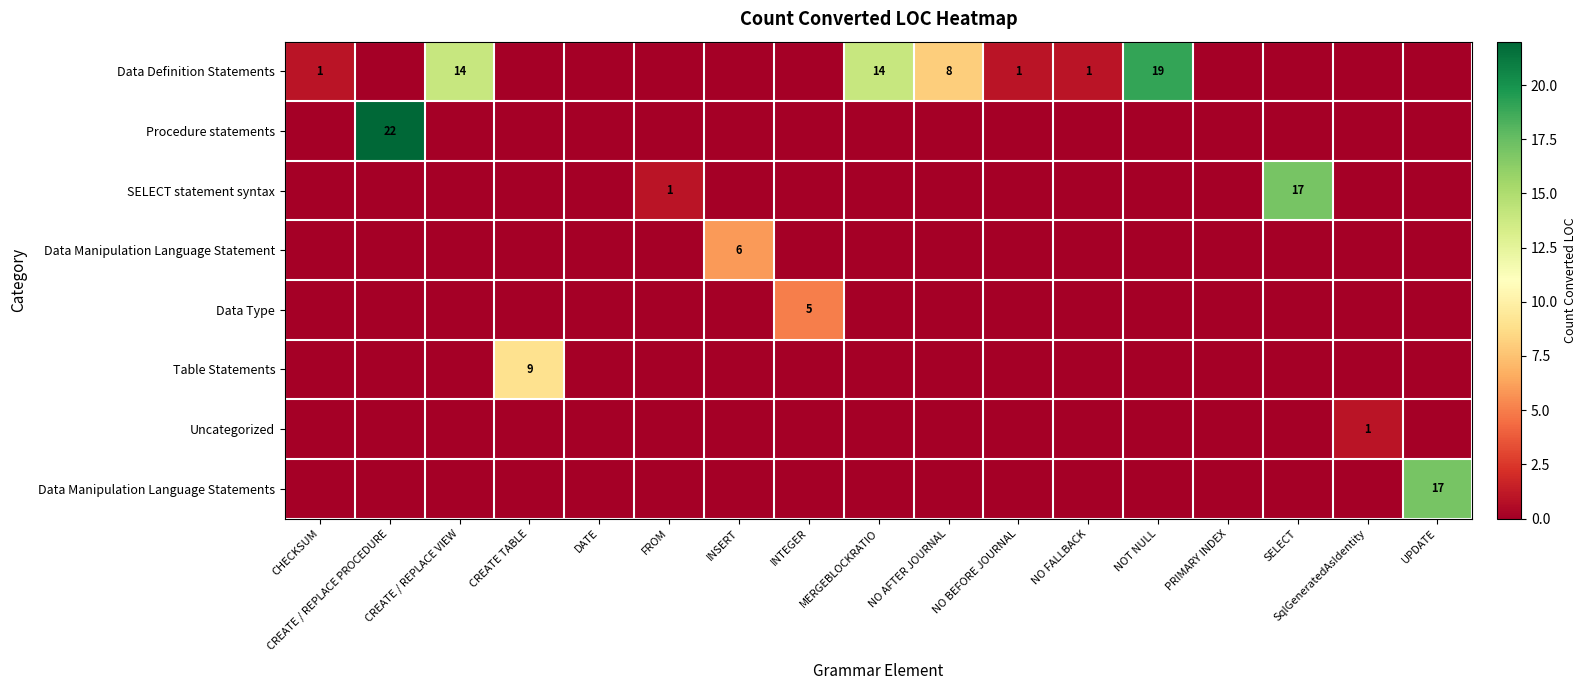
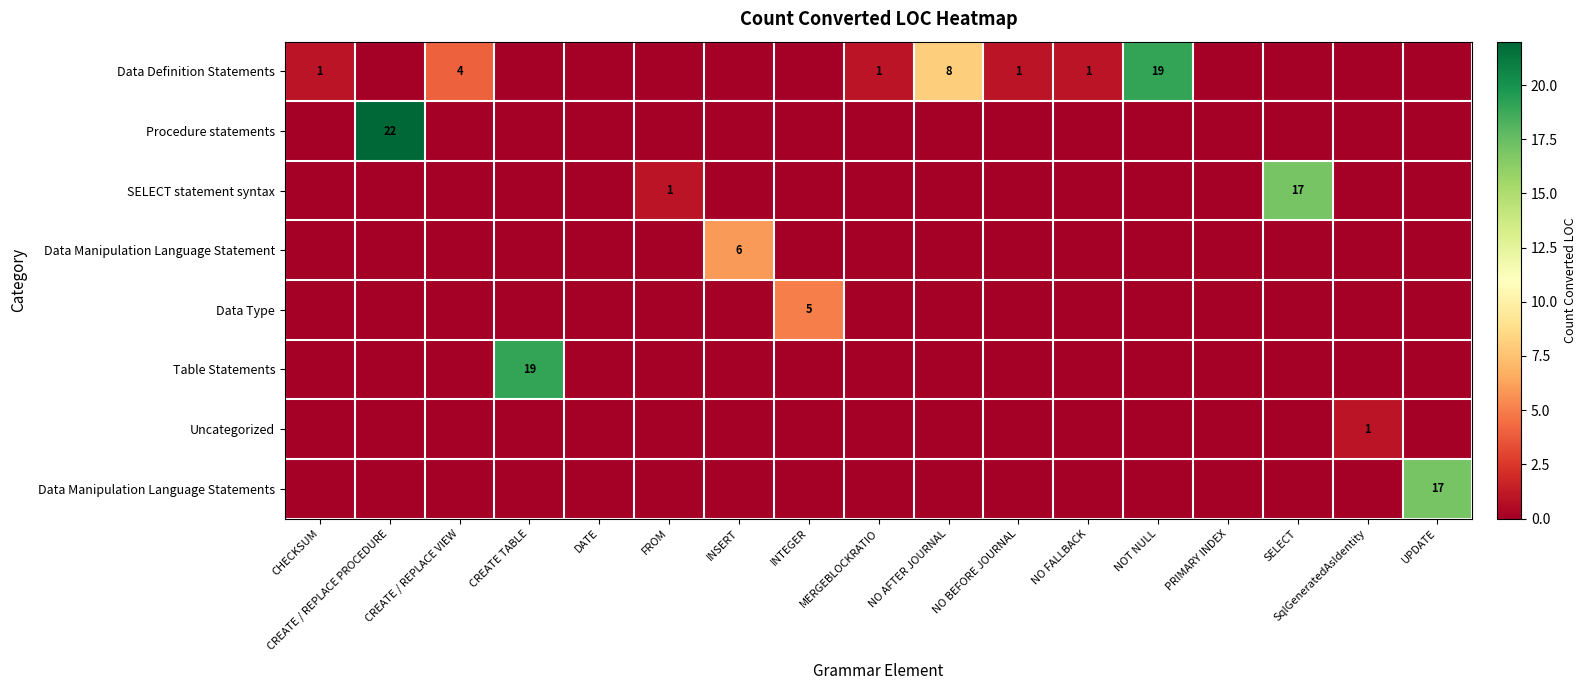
  {
    "Data Definition Statements": {
      "CHECKSUM": 1,
-     "CREATE / REPLACE VIEW": 14,
-     "MERGEBLOCKRATIO": 14,
+     "CREATE / REPLACE VIEW": 4,
+     "MERGEBLOCKRATIO": 1,
      "NO AFTER JOURNAL": 8,
      "NO BEFORE JOURNAL": 1,
      "NO FALLBACK": 1,
      "NOT NULL": 19
    },
    "Procedure statements": {
      "CREATE / REPLACE PROCEDURE": 22
    },
    "SELECT statement syntax": {
      "FROM": 1,
      "SELECT": 17
    },
    "Data Manipulation Language Statement": {
      "INSERT": 6
    },
    "Data Type": {
      "INTEGER": 5
    },
    "Table Statements": {
-     "CREATE TABLE": 9
+     "CREATE TABLE": 19
    },
    "Uncategorized": {
      "SqlGeneratedAsIdentity": 1
    },
    "Data Manipulation Language Statements": {
      "UPDATE": 17
    }
  }
